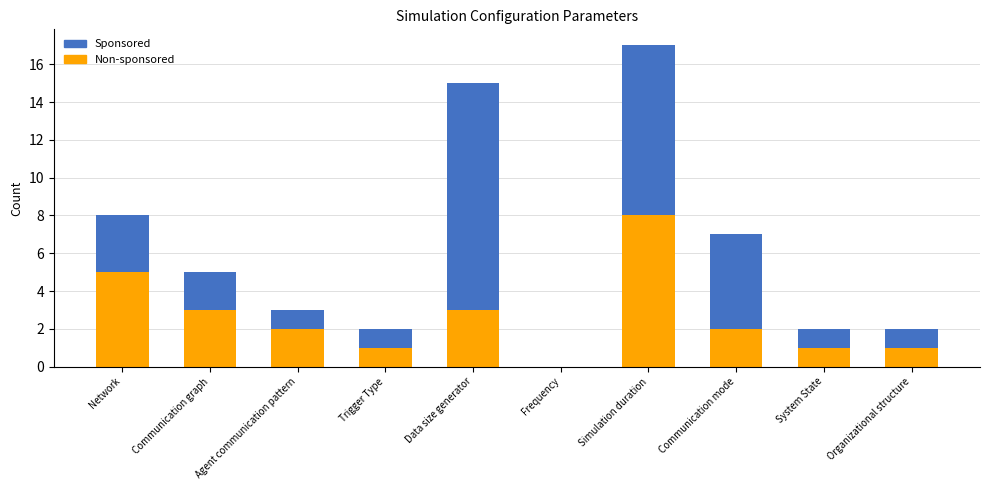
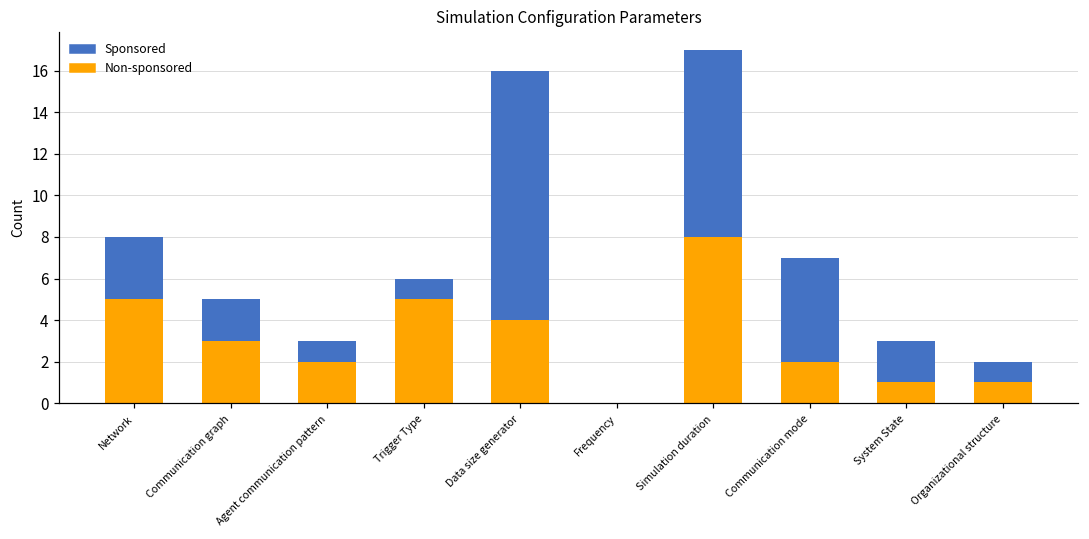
  {
    "Non-sponsored": {
      "Network": 5,
      "Communication graph": 3,
      "Agent communication pattern": 2,
-     "Trigger Type": 1,
-     "Data size generator": 3,
+     "Trigger Type": 5,
+     "Data size generator": 4,
      "Frequency": 0,
      "Simulation duration": 8,
      "Communication mode": 2,
      "System State": 1,
      "Organizational structure": 1
    },
    "Sponsored": {
      "Network": 3,
      "Communication graph": 2,
      "Agent communication pattern": 1,
      "Trigger Type": 1,
      "Data size generator": 12,
      "Frequency": 0,
      "Simulation duration": 9,
      "Communication mode": 5,
-     "System State": 1,
+     "System State": 2,
      "Organizational structure": 1
    }
  }
